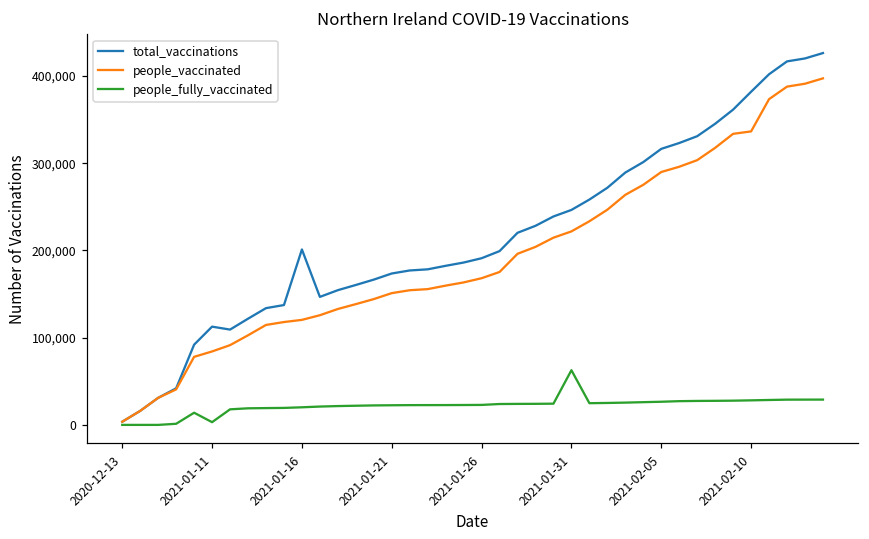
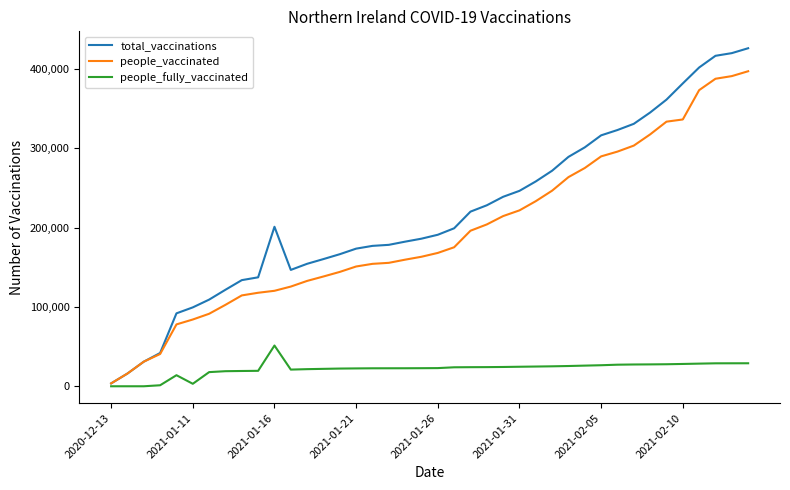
  {
    "total_vaccinations": {
-     "2021-01-11": "110,000",
+     "2021-01-11": "100,000",
      "2021-01-16": "200,000",
      "2021-01-21": "170,000",
      "2021-01-26": "190,000",
      "2021-01-31": "250,000",
      "2021-02-05": "320,000",
      "2021-02-10": "380,000"
    },
    "people_vaccinated": {
      "2021-01-11": "80,000",
      "2021-01-16": "120,000",
      "2021-01-21": "150,000",
      "2021-01-26": "170,000",
      "2021-01-31": "220,000",
      "2021-02-05": "290,000",
      "2021-02-10": "340,000"
    },
    "people_fully_vaccinated": {
      "2020-12-13": "0",
      "2021-01-11": "0",
-     "2021-01-16": "20,000",
+     "2021-01-16": "50,000",
      "2021-01-21": "20,000",
      "2021-01-26": "20,000",
-     "2021-01-31": "60,000",
+     "2021-01-31": "20,000",
      "2021-02-05": "30,000",
      "2021-02-10": "30,000"
    }
  }
